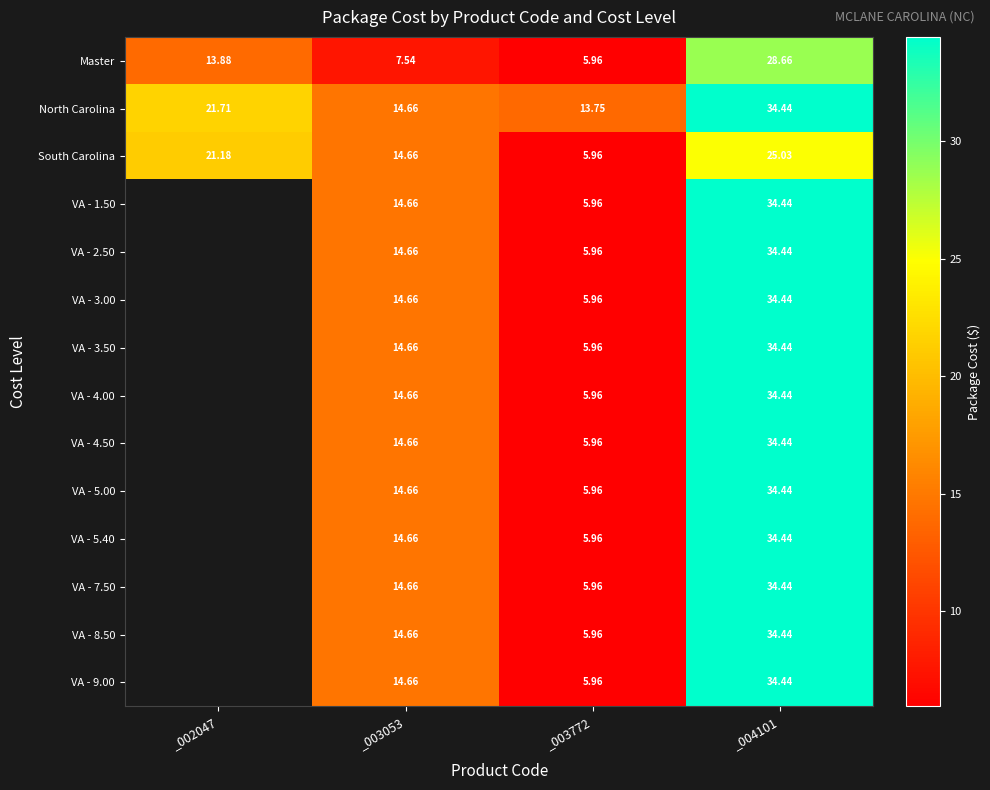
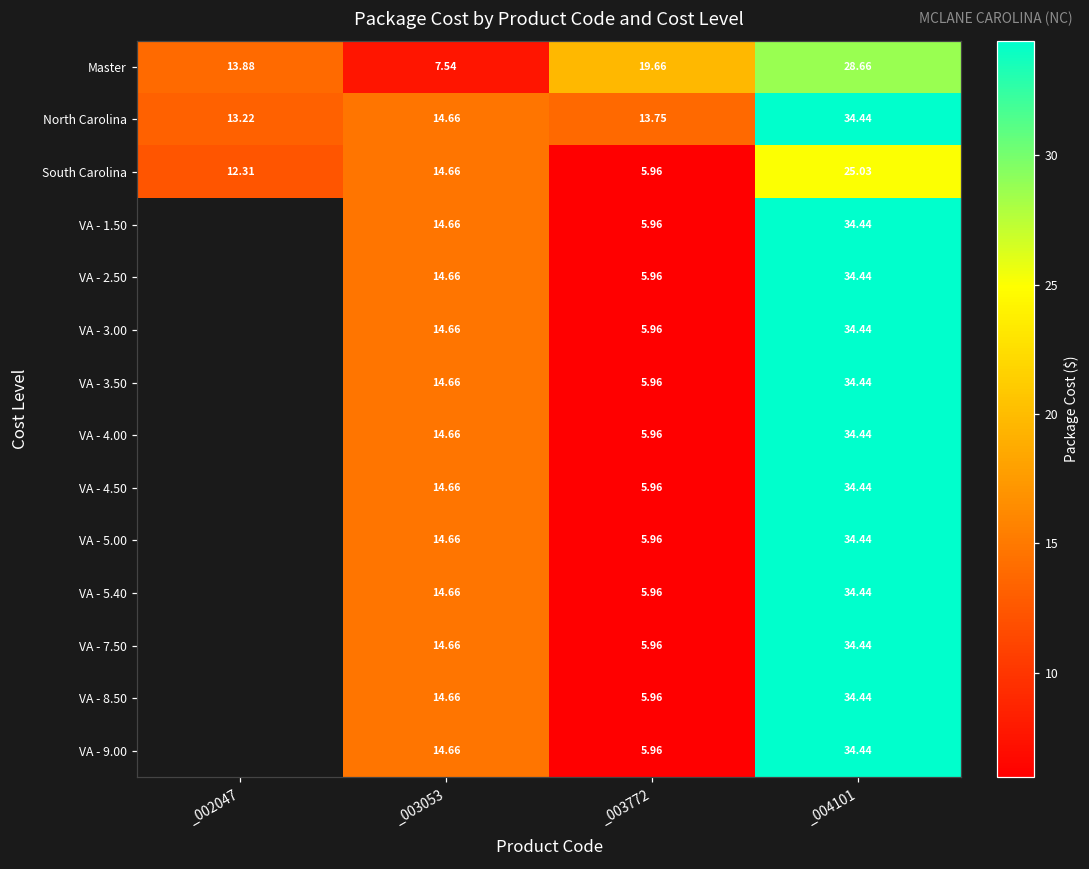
  {
    "Master": {
      "_002047": 13.88,
      "_003053": 7.54,
-     "_003772": 5.96,
+     "_003772": 19.66,
      "_004101": 28.66
    },
    "North Carolina": {
-     "_002047": 21.71,
+     "_002047": 13.22,
      "_003053": 14.66,
      "_003772": 13.75,
      "_004101": 34.44
    },
    "South Carolina": {
-     "_002047": 21.18,
+     "_002047": 12.31,
      "_003053": 14.66,
      "_003772": 5.96,
      "_004101": 25.03
    },
    "VA - 1.50": {
      "_003053": 14.66,
      "_003772": 5.96,
      "_004101": 34.44
    },
    "VA - 2.50": {
      "_003053": 14.66,
      "_003772": 5.96,
      "_004101": 34.44
    },
    "VA - 3.00": {
      "_003053": 14.66,
      "_003772": 5.96,
      "_004101": 34.44
    },
    "VA - 3.50": {
      "_003053": 14.66,
      "_003772": 5.96,
      "_004101": 34.44
    },
    "VA - 4.00": {
      "_003053": 14.66,
      "_003772": 5.96,
      "_004101": 34.44
    },
    "VA - 4.50": {
      "_003053": 14.66,
      "_003772": 5.96,
      "_004101": 34.44
    },
    "VA - 5.00": {
      "_003053": 14.66,
      "_003772": 5.96,
      "_004101": 34.44
    },
    "VA - 5.40": {
      "_003053": 14.66,
      "_003772": 5.96,
      "_004101": 34.44
    },
    "VA - 7.50": {
      "_003053": 14.66,
      "_003772": 5.96,
      "_004101": 34.44
    },
    "VA - 8.50": {
      "_003053": 14.66,
      "_003772": 5.96,
      "_004101": 34.44
    },
    "VA - 9.00": {
      "_003053": 14.66,
      "_003772": 5.96,
      "_004101": 34.44
    }
  }
